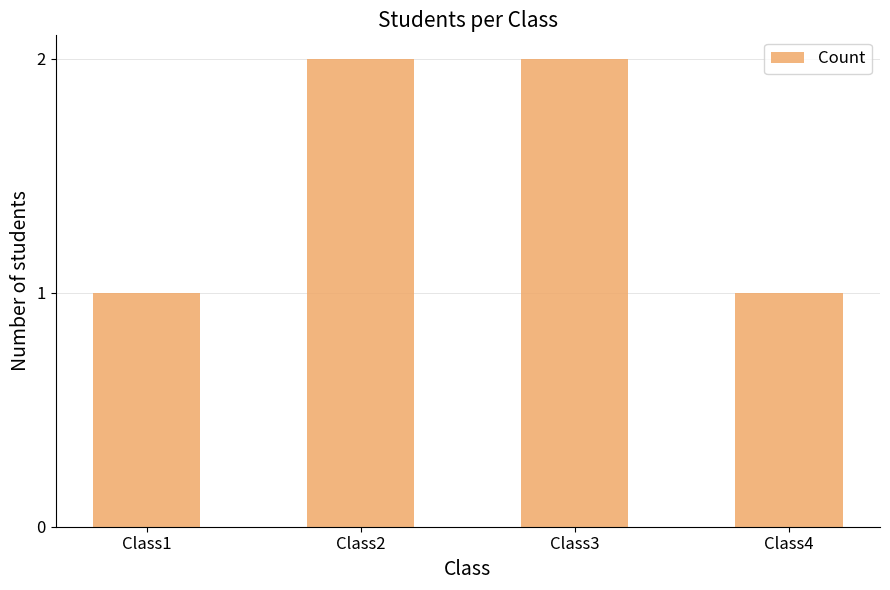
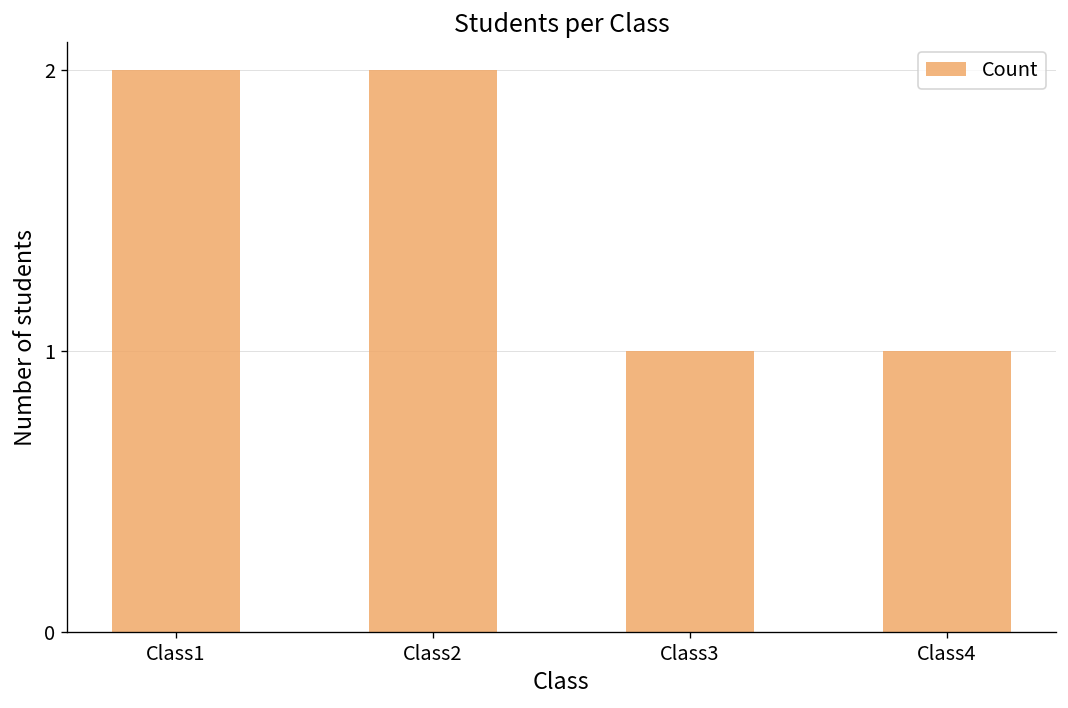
  {
-   "Class1": 1,
+   "Class1": 2,
    "Class2": 2,
-   "Class3": 2,
+   "Class3": 1,
    "Class4": 1
  }
